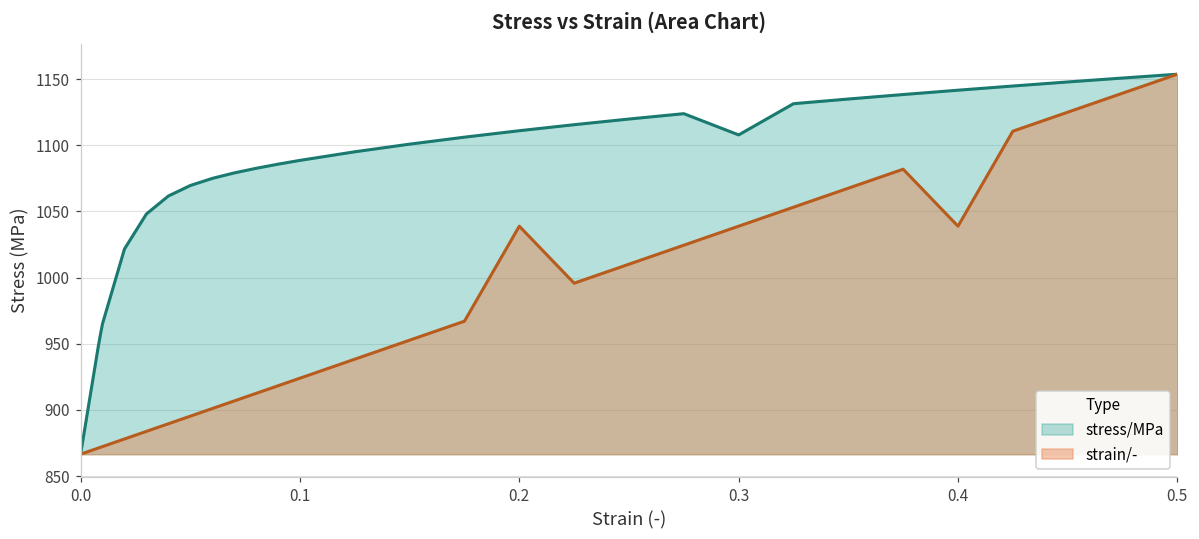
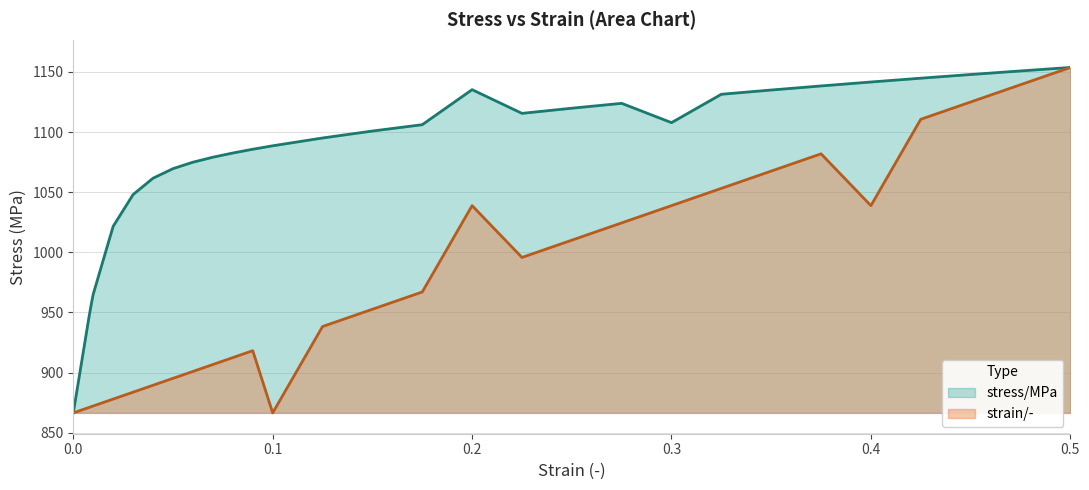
  {
    "stress/MPa": {
      "0.1": 1089,
-     "0.2": 1111,
+     "0.2": 1135,
      "0.3": 1108,
      "0.4": 1142
    },
    "strain/-": {
-     "0.1": 924,
+     "0.1": 867,
      "0.2": 1039,
      "0.3": 1039,
      "0.4": 1039
    }
  }
